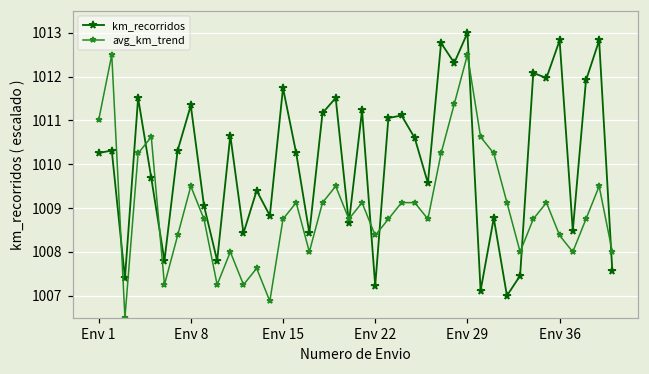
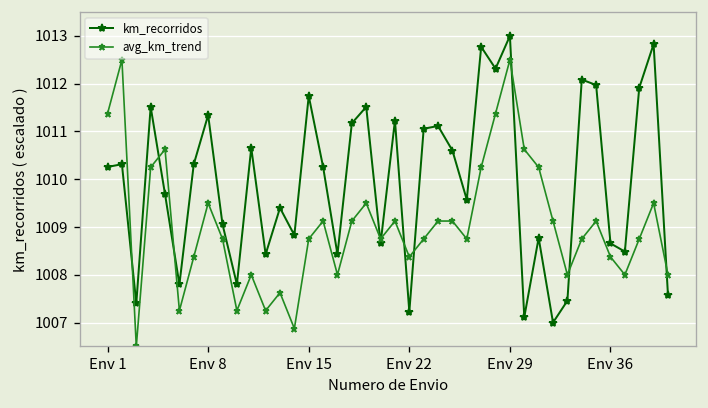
  {
    "km_recorridos": {
      "Env 1": 1010.3,
      "Env 8": 1011.3,
      "Env 15": 1011.7,
      "Env 22": 1007.2,
      "Env 29": 1013.0,
-     "Env 36": 1012.8
+     "Env 36": 1008.7
    },
    "avg_km_trend": {
-     "Env 1": 1011.0,
+     "Env 1": 1011.4,
      "Env 8": 1009.5,
      "Env 15": 1008.8,
      "Env 22": 1008.4,
      "Env 29": 1012.5,
      "Env 36": 1008.4
    }
  }
